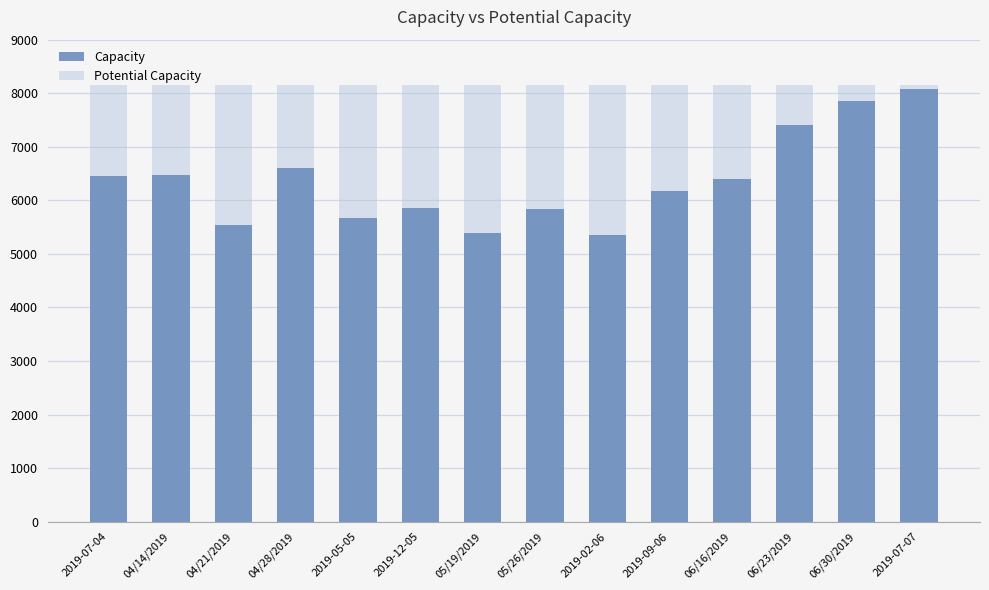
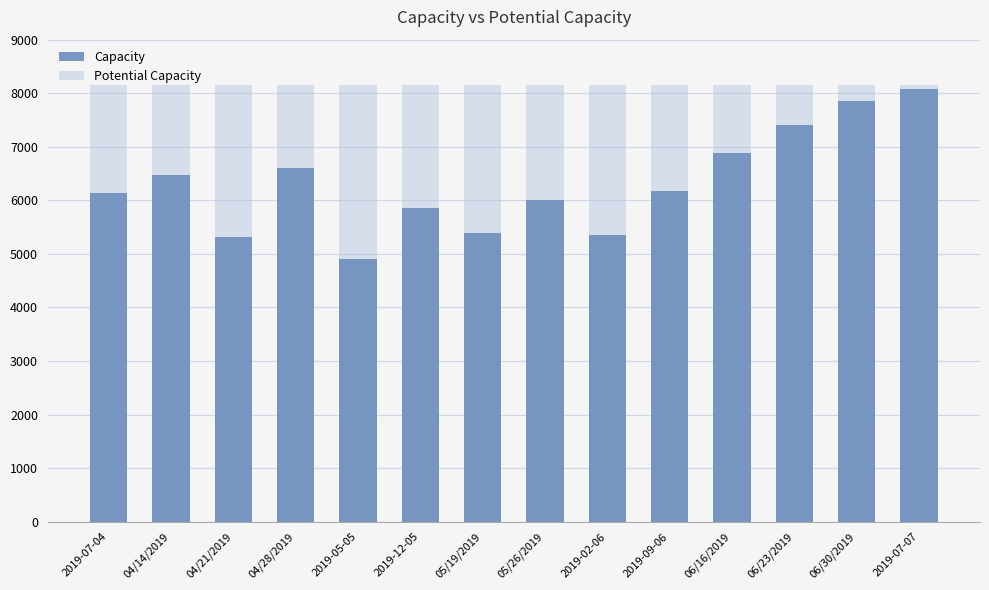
  {
    "Capacity": {
-     "2019-07-04": 6500,
-     "04/21/2019": 5500,
-     "2019-05-05": 5700,
-     "05/26/2019": 5800,
-     "06/16/2019": 6400
+     "2019-07-04": 6100,
+     "04/21/2019": 5300,
+     "2019-05-05": 4900,
+     "05/26/2019": 6000,
+     "06/16/2019": 6900
    },
    "Potential Capacity": {
      "2019-07-04": 8200,
      "04/14/2019": 8200,
      "04/21/2019": 8200,
      "04/28/2019": 8200,
      "2019-05-05": 8200,
      "2019-12-05": 8200,
      "05/19/2019": 8200,
      "05/26/2019": 8200,
      "2019-02-06": 8200,
      "2019-09-06": 8200,
      "06/16/2019": 8200,
      "06/23/2019": 8200,
      "06/30/2019": 8200,
      "2019-07-07": 8200
    }
  }
